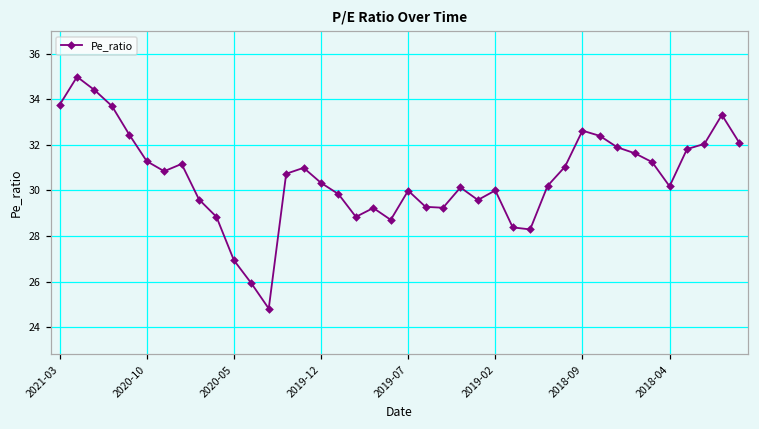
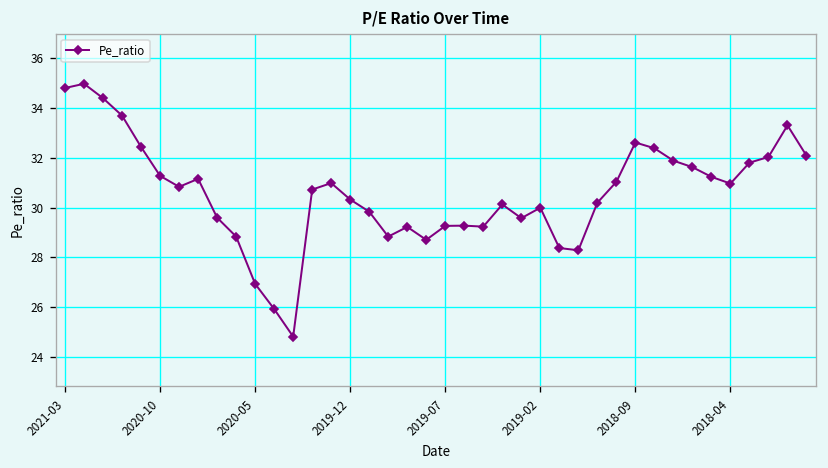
  {
-   "2021-03": 33.8,
+   "2021-03": 34.8,
    "2020-10": 31.3,
    "2020-05": 26.9,
    "2019-12": 30.3,
-   "2019-07": 30.0,
+   "2019-07": 29.3,
    "2019-02": 30.0,
    "2018-09": 32.6,
-   "2018-04": 30.2
+   "2018-04": 31.0
  }
